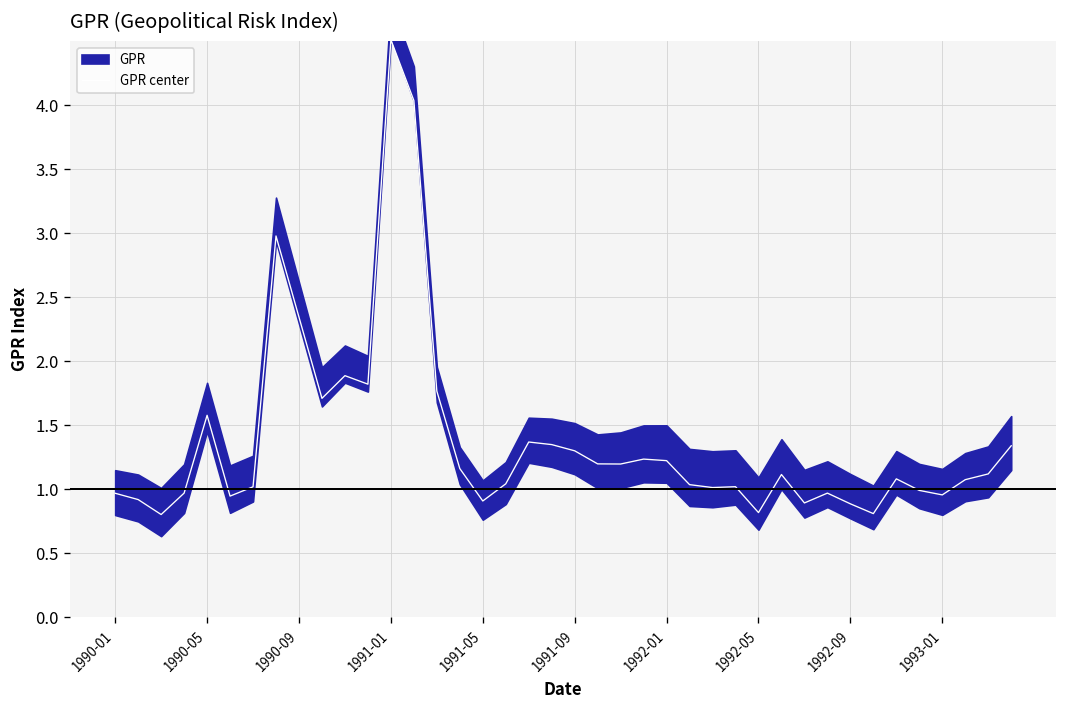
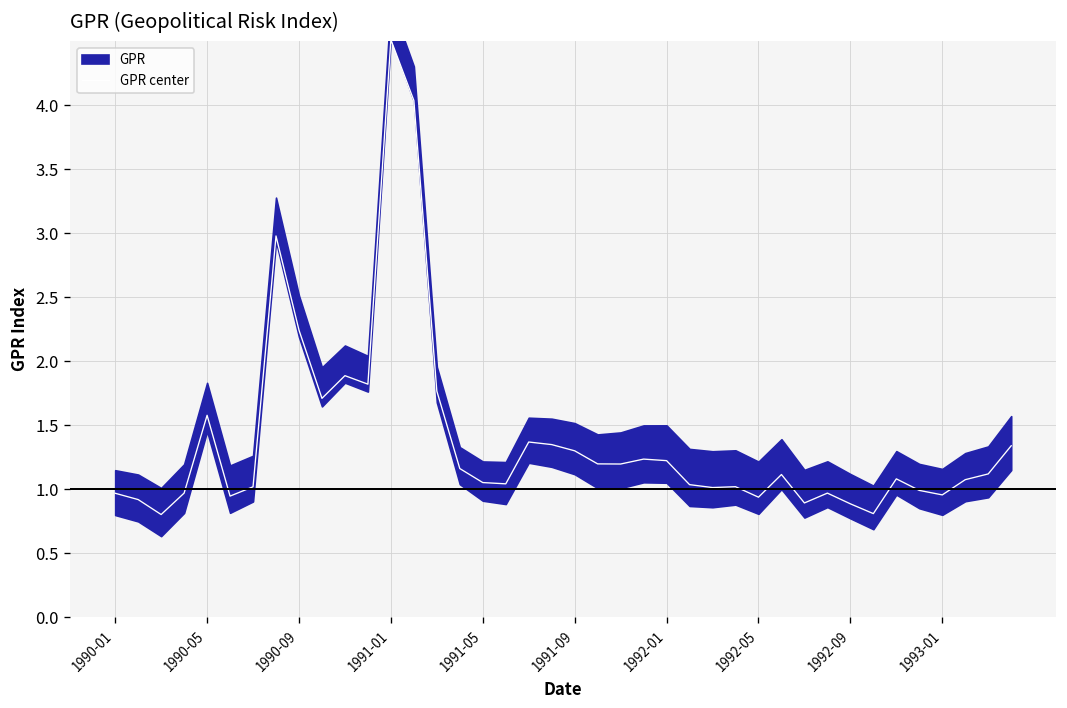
  {
    "GPR center": {
      "1990-01": 0.97,
      "1990-05": 1.58,
-     "1990-09": 2.35,
+     "1990-09": 2.24,
      "1991-01": 4.51,
-     "1991-05": 0.91,
+     "1991-05": 1.05,
      "1991-09": 1.30,
      "1992-01": 1.22,
-     "1992-05": 0.82,
+     "1992-05": 0.94,
      "1992-09": 0.89,
      "1993-01": 0.96
    }
  }
